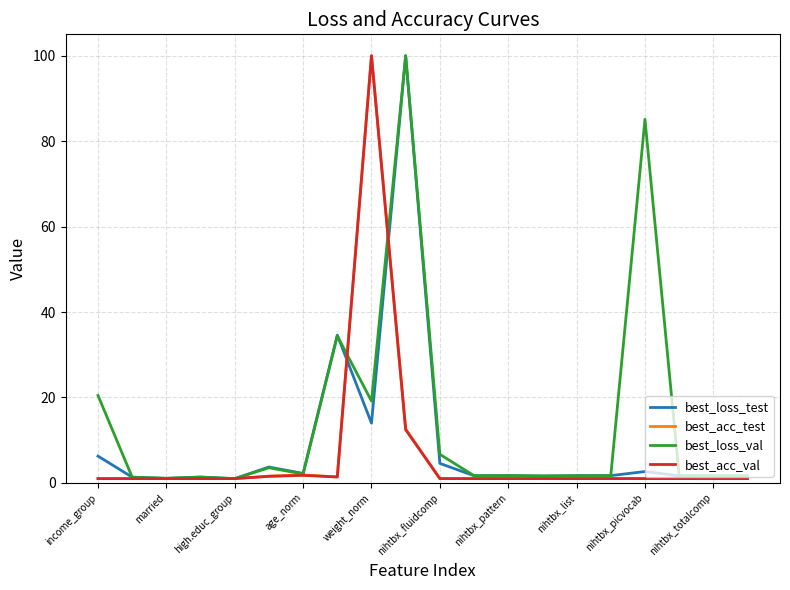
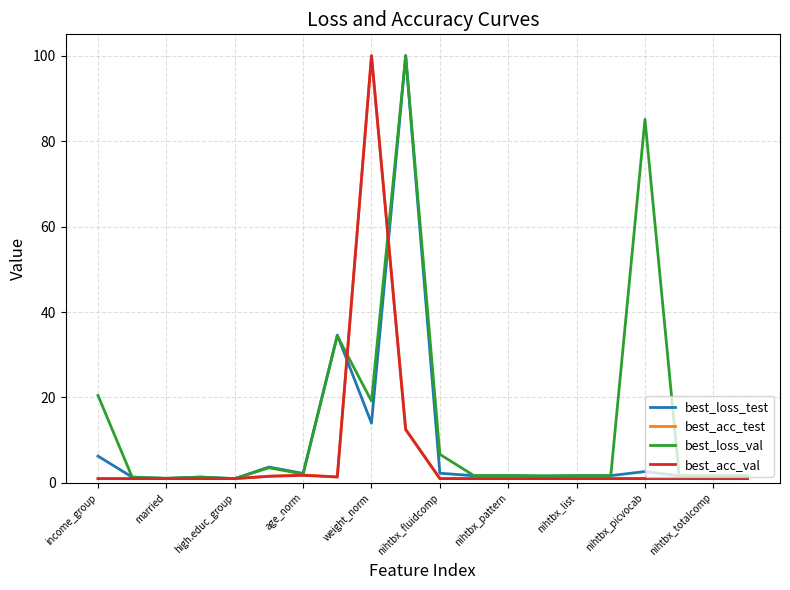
  {
    "best_loss_test": {
      "income_group": 6,
      "weight_norm": 14,
-     "nihtbx_fluidcomp": 5
+     "nihtbx_fluidcomp": 2
    },
    "best_loss_val": {
      "income_group": 20,
      "weight_norm": 19,
      "nihtbx_fluidcomp": 7,
      "nihtbx_picvocab": 85
    }
  }
